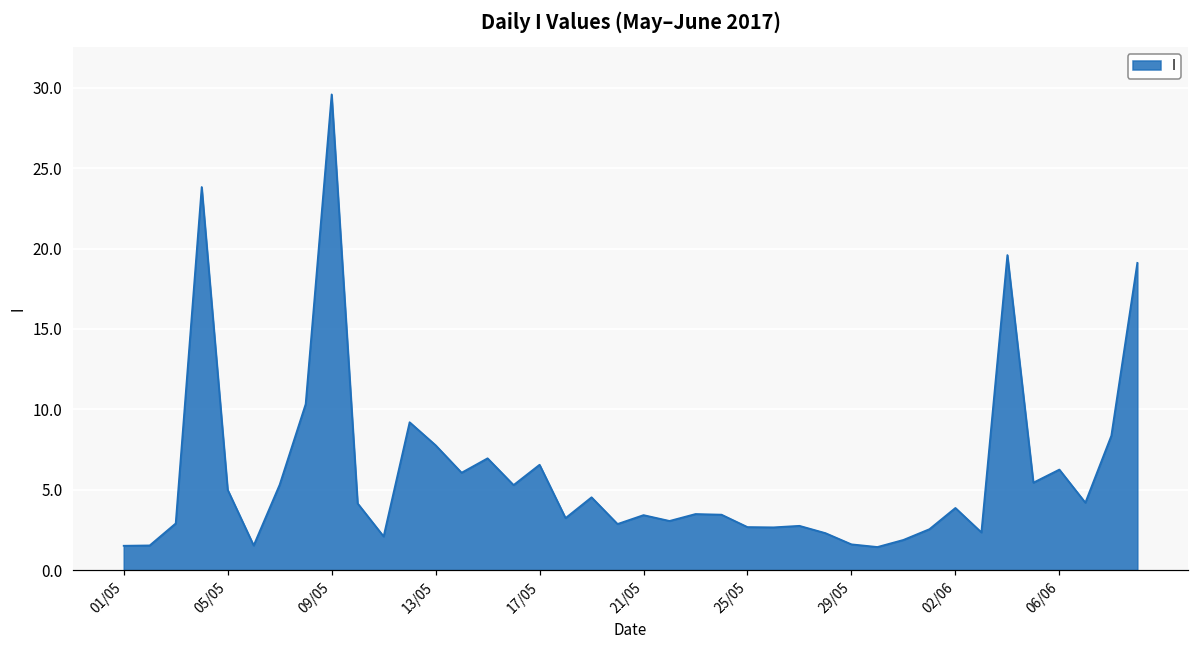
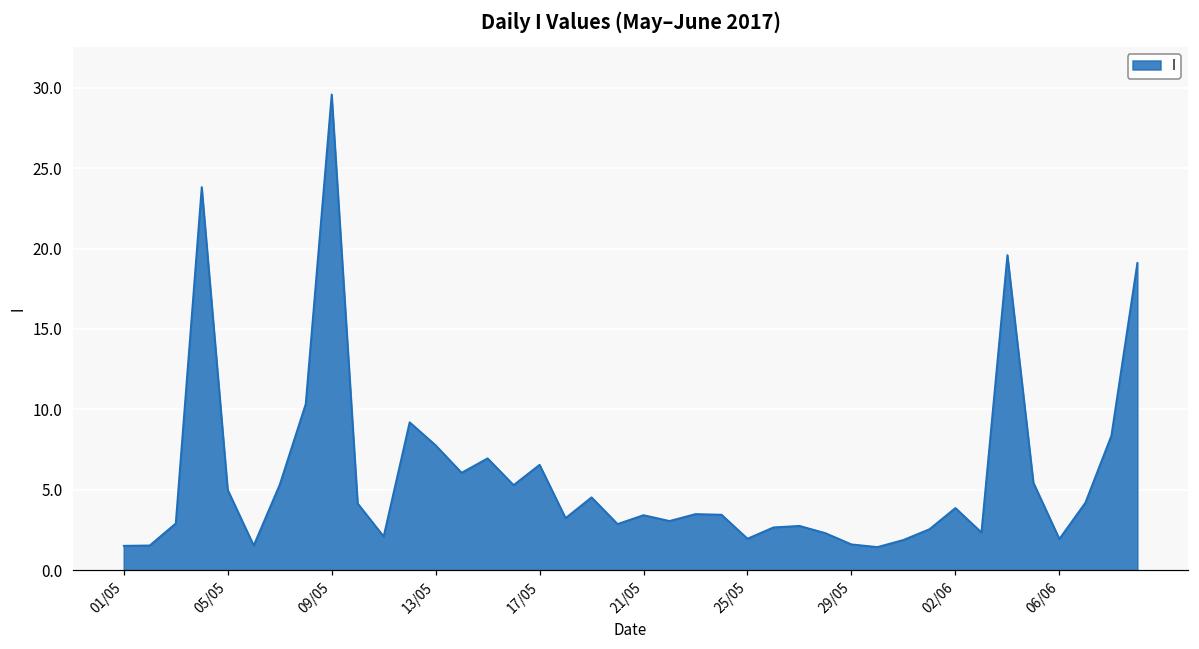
  {
    "01/05": 1.5,
    "05/05": 5.0,
    "09/05": 29.6,
    "13/05": 7.8,
    "17/05": 6.6,
    "21/05": 3.4,
-   "25/05": 2.7,
+   "25/05": 2.0,
    "29/05": 1.6,
    "02/06": 3.9,
-   "06/06": 6.3
+   "06/06": 1.9
  }
